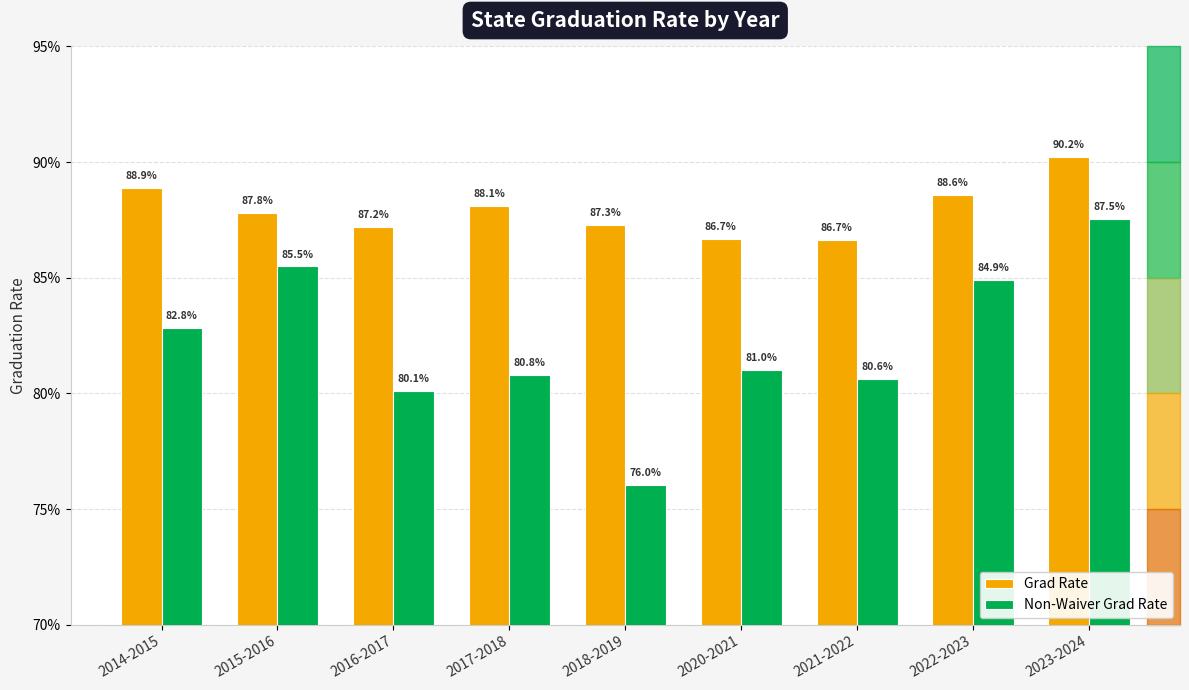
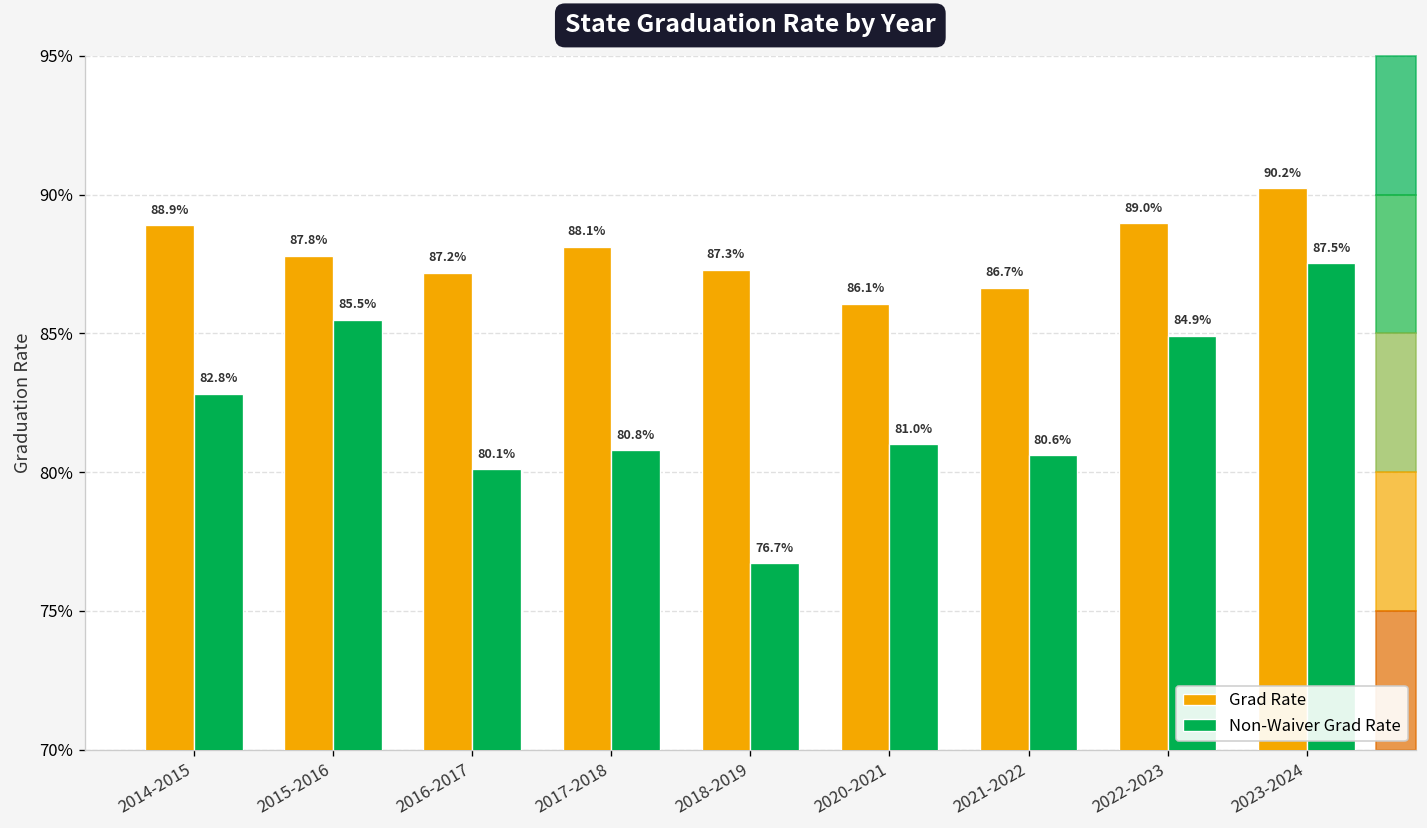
  {
    "Grad Rate": {
      "2014-2015": "88.9%",
      "2015-2016": "87.8%",
      "2016-2017": "87.2%",
      "2017-2018": "88.1%",
      "2018-2019": "87.3%",
-     "2020-2021": "86.7%",
+     "2020-2021": "86.1%",
      "2021-2022": "86.7%",
-     "2022-2023": "88.6%",
+     "2022-2023": "89.0%",
      "2023-2024": "90.2%"
    },
    "Non-Waiver Grad Rate": {
      "2014-2015": "82.8%",
      "2015-2016": "85.5%",
      "2016-2017": "80.1%",
      "2017-2018": "80.8%",
-     "2018-2019": "76.0%",
+     "2018-2019": "76.7%",
      "2020-2021": "81.0%",
      "2021-2022": "80.6%",
      "2022-2023": "84.9%",
      "2023-2024": "87.5%"
    }
  }
